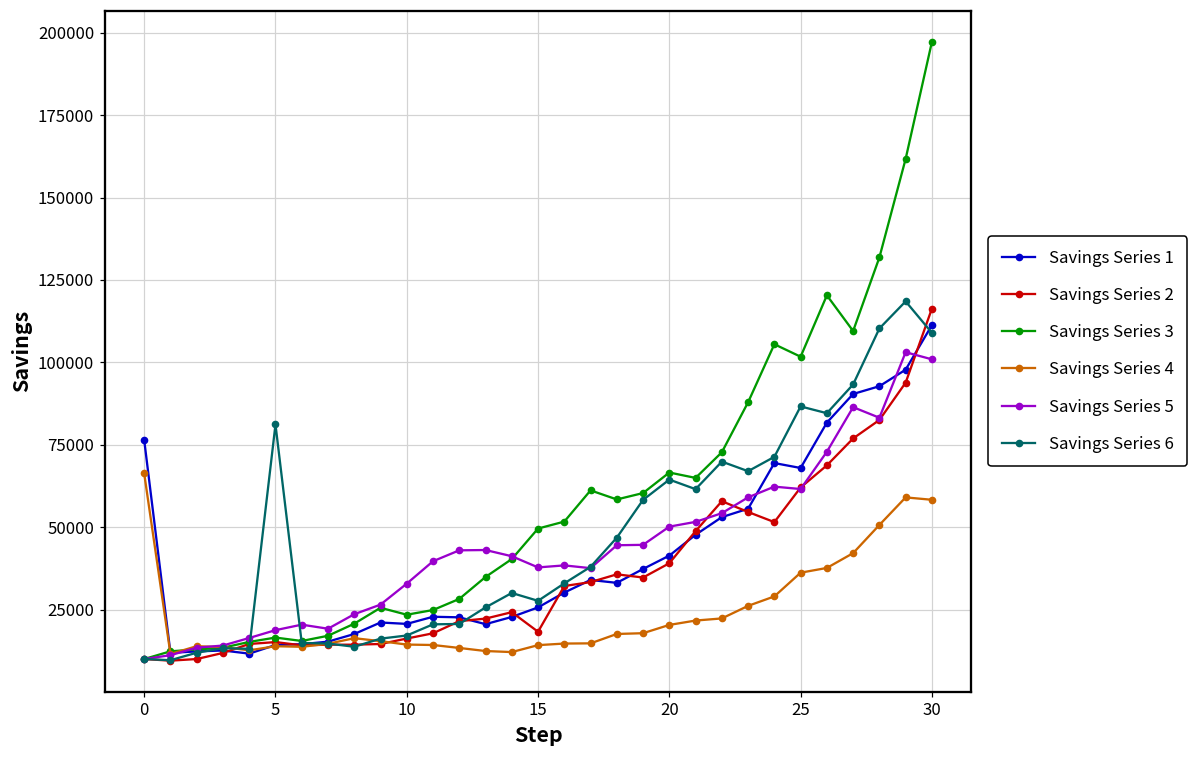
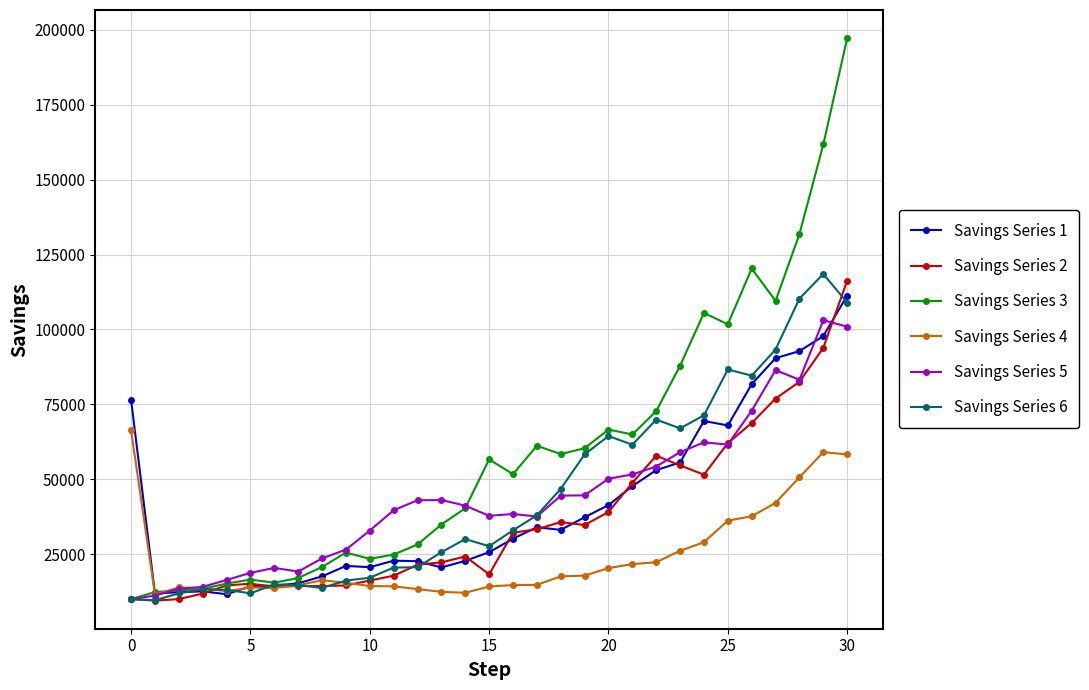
  {
    "Savings Series 1": {
      "0": 76000,
      "10": 21000,
      "15": 26000,
      "20": 41000,
      "25": 68000,
      "30": 111000
    },
    "Savings Series 2": {
      "5": 15000,
      "10": 16000,
      "15": 18000,
      "20": 39000,
      "30": 116000
    },
    "Savings Series 3": {
      "5": 17000,
      "10": 23000,
-     "15": 50000,
+     "15": 57000,
      "20": 67000,
      "25": 102000,
      "30": 197000
    },
    "Savings Series 4": {
      "0": 66000,
      "10": 14000,
      "15": 14000,
      "20": 20000,
      "25": 36000,
      "30": 58000
    },
    "Savings Series 5": {
      "5": 19000,
      "10": 33000,
      "15": 38000,
      "20": 50000,
      "30": 101000
    },
    "Savings Series 6": {
-     "5": 81000,
+     "5": 12000,
      "10": 17000,
      "15": 28000,
      "20": 64000,
      "25": 87000,
      "30": 109000
    }
  }
